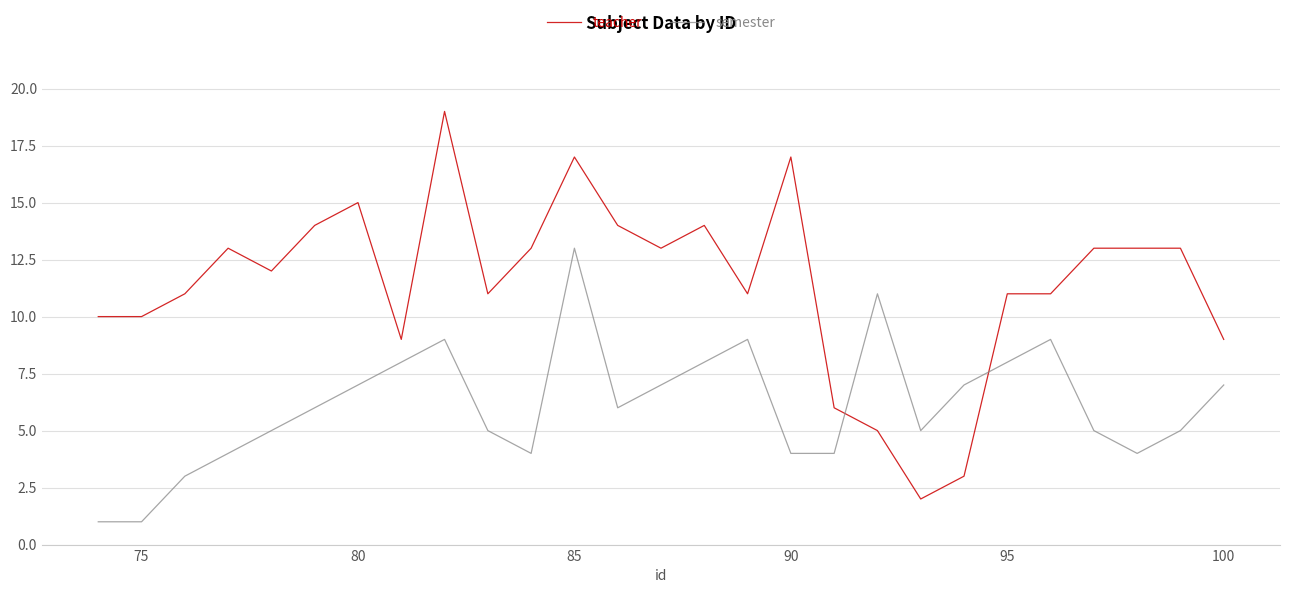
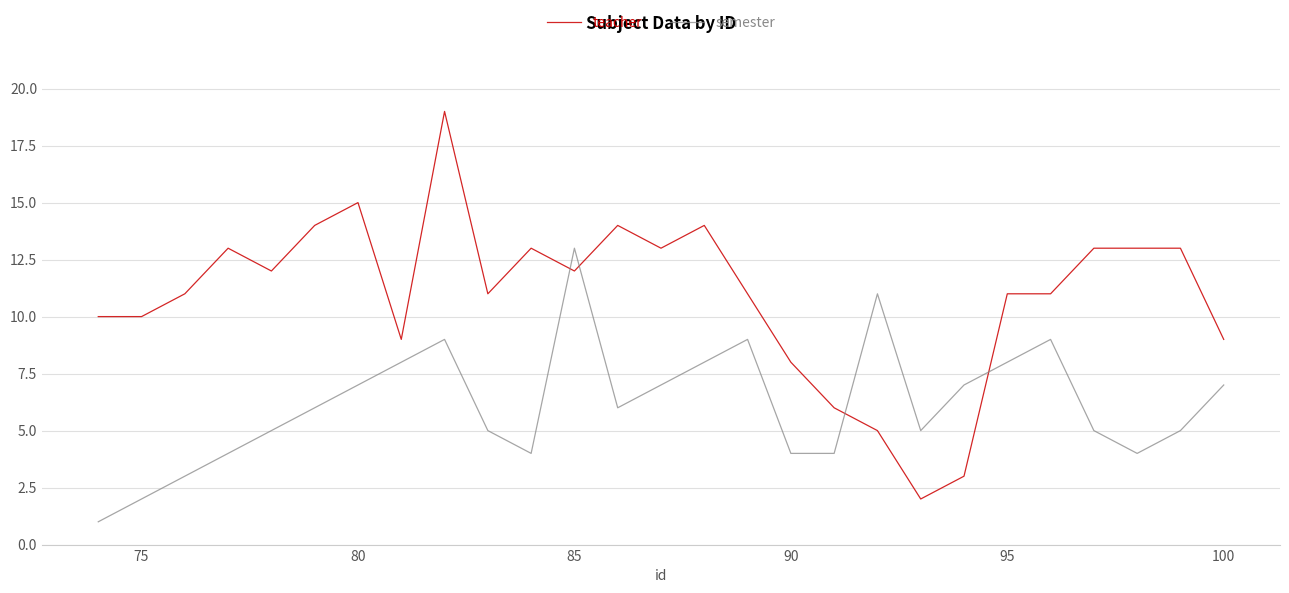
  {
    "teacher": {
      "75": 10,
      "80": 15,
-     "85": 17,
-     "90": 17,
+     "85": 12,
+     "90": 8,
      "95": 11,
      "100": 9
    },
    "semester": {
-     "75": 1,
+     "75": 2,
      "80": 7,
      "85": 13,
      "90": 4,
      "95": 8,
      "100": 7
    }
  }
